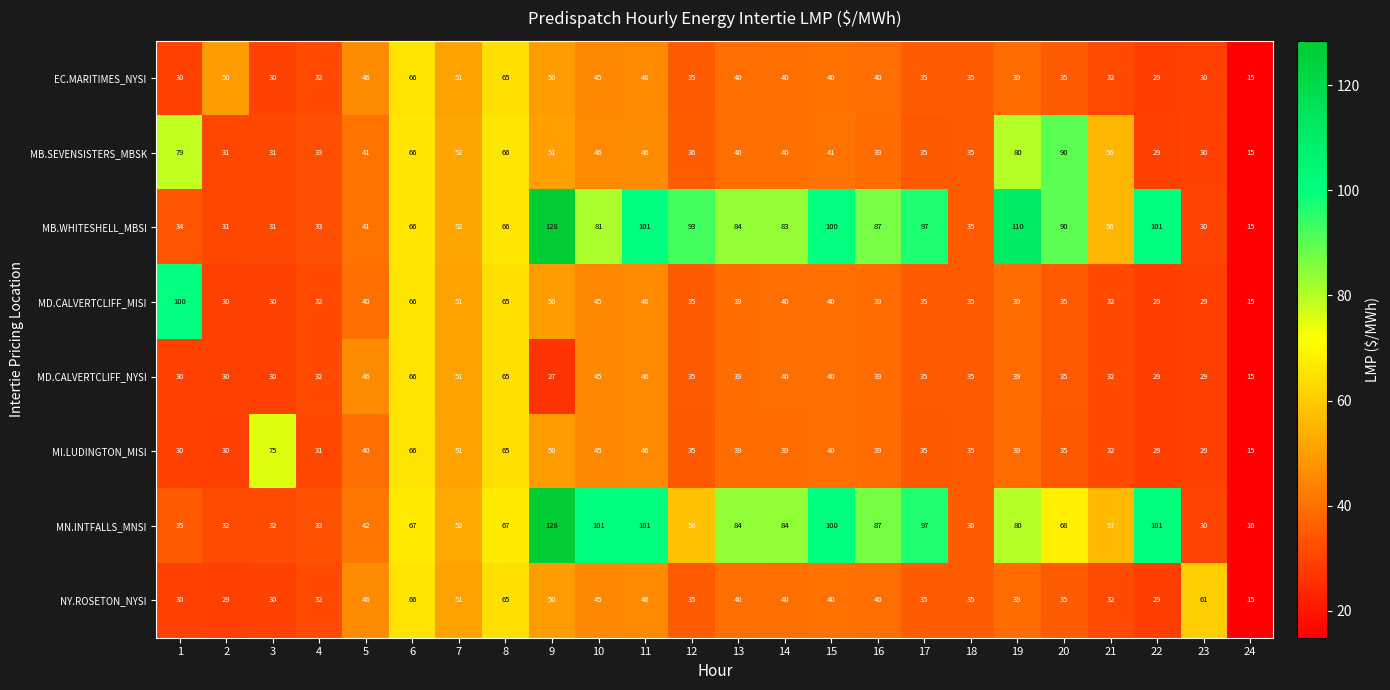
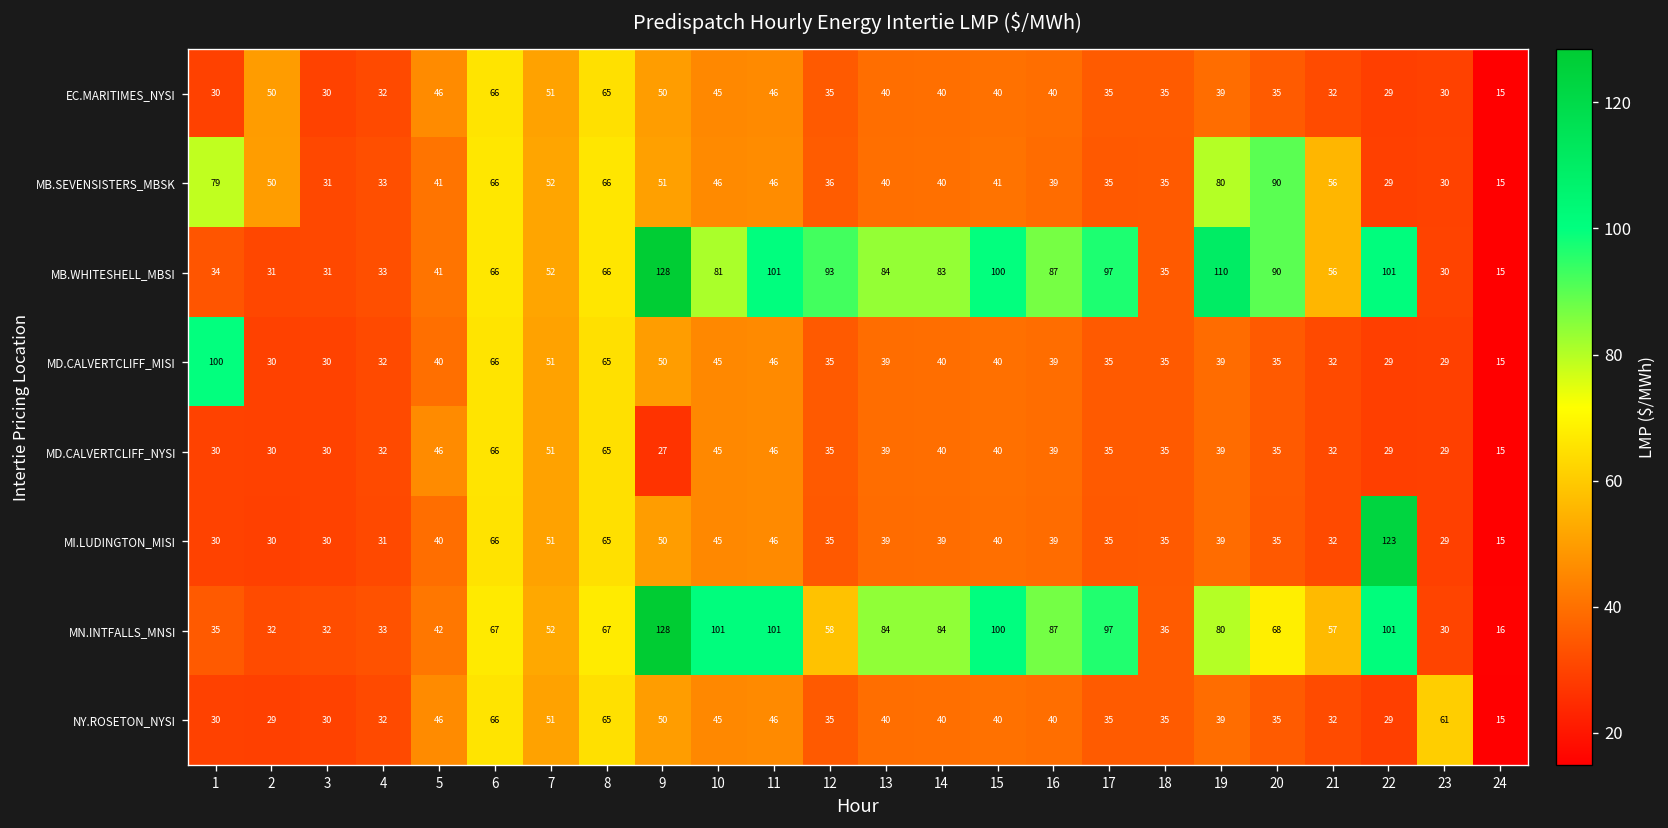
  {
    "EC.MARITIMES_NYSI": {
      "1": 30,
      "2": 50,
      "3": 30,
      "4": 32,
      "5": 46,
      "6": 66,
      "7": 51,
      "8": 65,
      "9": 50,
      "10": 45,
      "11": 46,
      "12": 35,
      "13": 40,
      "14": 40,
      "15": 40,
      "16": 40,
      "17": 35,
      "18": 35,
      "19": 39,
      "20": 35,
      "21": 32,
      "22": 29,
      "23": 30,
      "24": 15
    },
    "MB.SEVENSISTERS_MBSK": {
      "1": 79,
-     "2": 31,
+     "2": 50,
      "3": 31,
      "4": 33,
      "5": 41,
      "6": 66,
      "7": 52,
      "8": 66,
      "9": 51,
      "10": 46,
      "11": 46,
      "12": 36,
      "13": 40,
      "14": 40,
      "15": 41,
      "16": 39,
      "17": 35,
      "18": 35,
      "19": 80,
      "20": 90,
      "21": 56,
      "22": 29,
      "23": 30,
      "24": 15
    },
    "MB.WHITESHELL_MBSI": {
      "1": 34,
      "2": 31,
      "3": 31,
      "4": 33,
      "5": 41,
      "6": 66,
      "7": 52,
      "8": 66,
      "9": 128,
      "10": 81,
      "11": 101,
      "12": 93,
      "13": 84,
      "14": 83,
      "15": 100,
      "16": 87,
      "17": 97,
      "18": 35,
      "19": 110,
      "20": 90,
      "21": 56,
      "22": 101,
      "23": 30,
      "24": 15
    },
    "MD.CALVERTCLIFF_MISI": {
      "1": 100,
      "2": 30,
      "3": 30,
      "4": 32,
      "5": 40,
      "6": 66,
      "7": 51,
      "8": 65,
      "9": 50,
      "10": 45,
      "11": 46,
      "12": 35,
      "13": 39,
      "14": 40,
      "15": 40,
      "16": 39,
      "17": 35,
      "18": 35,
      "19": 39,
      "20": 35,
      "21": 32,
      "22": 29,
      "23": 29,
      "24": 15
    },
    "MD.CALVERTCLIFF_NYSI": {
      "1": 30,
      "2": 30,
      "3": 30,
      "4": 32,
      "5": 46,
      "6": 66,
      "7": 51,
      "8": 65,
      "9": 27,
      "10": 45,
      "11": 46,
      "12": 35,
      "13": 39,
      "14": 40,
      "15": 40,
      "16": 39,
      "17": 35,
      "18": 35,
      "19": 39,
      "20": 35,
      "21": 32,
      "22": 29,
      "23": 29,
      "24": 15
    },
    "MI.LUDINGTON_MISI": {
      "1": 30,
      "2": 30,
-     "3": 75,
+     "3": 30,
      "4": 31,
      "5": 40,
      "6": 66,
      "7": 51,
      "8": 65,
      "9": 50,
      "10": 45,
      "11": 46,
      "12": 35,
      "13": 39,
      "14": 39,
      "15": 40,
      "16": 39,
      "17": 35,
      "18": 35,
      "19": 39,
      "20": 35,
      "21": 32,
-     "22": 29,
+     "22": 123,
      "23": 29,
      "24": 15
    },
    "MN.INTFALLS_MNSI": {
      "1": 35,
      "2": 32,
      "3": 32,
      "4": 33,
      "5": 42,
      "6": 67,
      "7": 52,
      "8": 67,
      "9": 128,
      "10": 101,
      "11": 101,
      "12": 58,
      "13": 84,
      "14": 84,
      "15": 100,
      "16": 87,
      "17": 97,
      "18": 36,
      "19": 80,
      "20": 68,
      "21": 57,
      "22": 101,
      "23": 30,
      "24": 16
    },
    "NY.ROSETON_NYSI": {
      "1": 30,
      "2": 29,
      "3": 30,
      "4": 32,
      "5": 46,
      "6": 66,
      "7": 51,
      "8": 65,
      "9": 50,
      "10": 45,
      "11": 46,
      "12": 35,
      "13": 40,
      "14": 40,
      "15": 40,
      "16": 40,
      "17": 35,
      "18": 35,
      "19": 39,
      "20": 35,
      "21": 32,
      "22": 29,
      "23": 61,
      "24": 15
    }
  }
